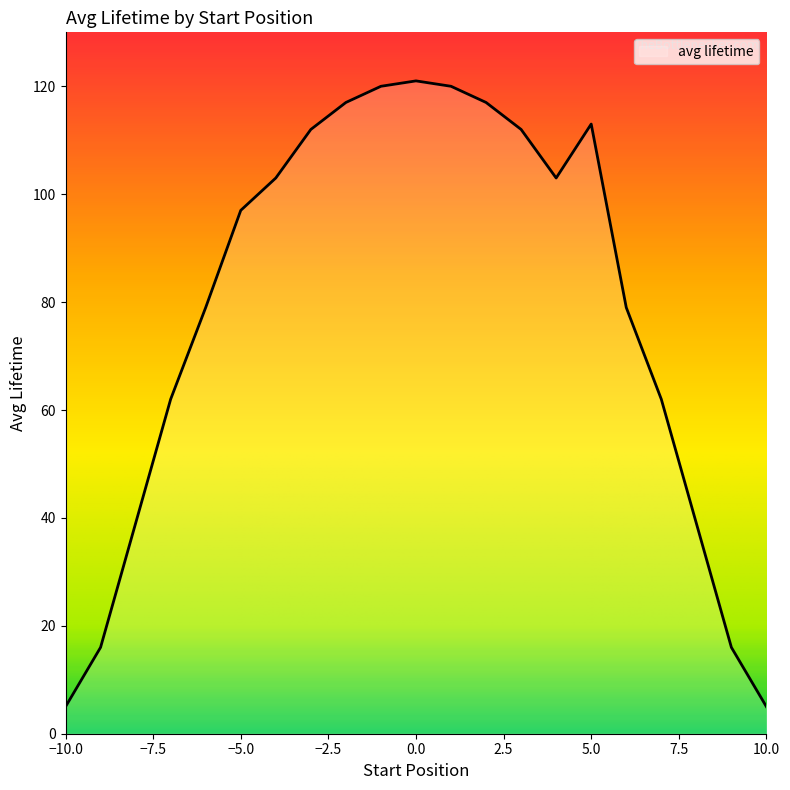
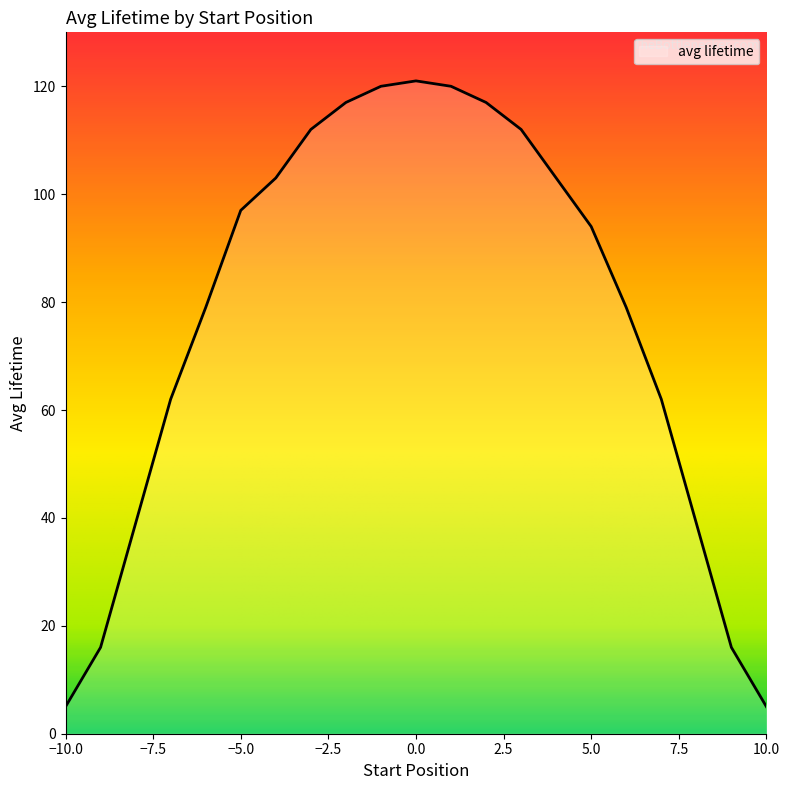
  {
    "−10.0": 5,
    "−5.0": 97,
    "0.0": 121,
-   "5.0": 113,
+   "5.0": 94,
    "10.0": 5
  }
